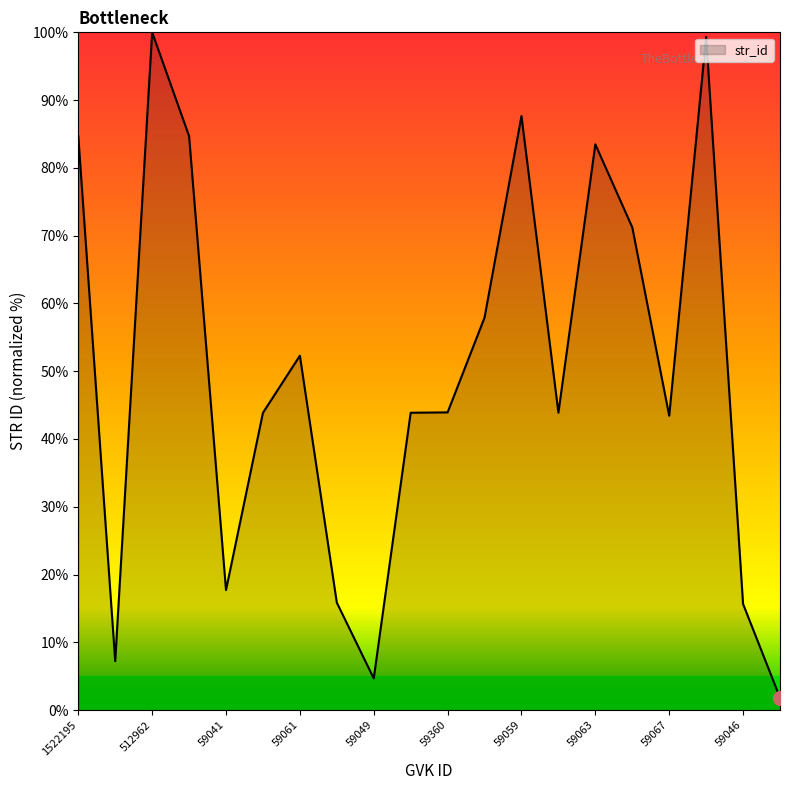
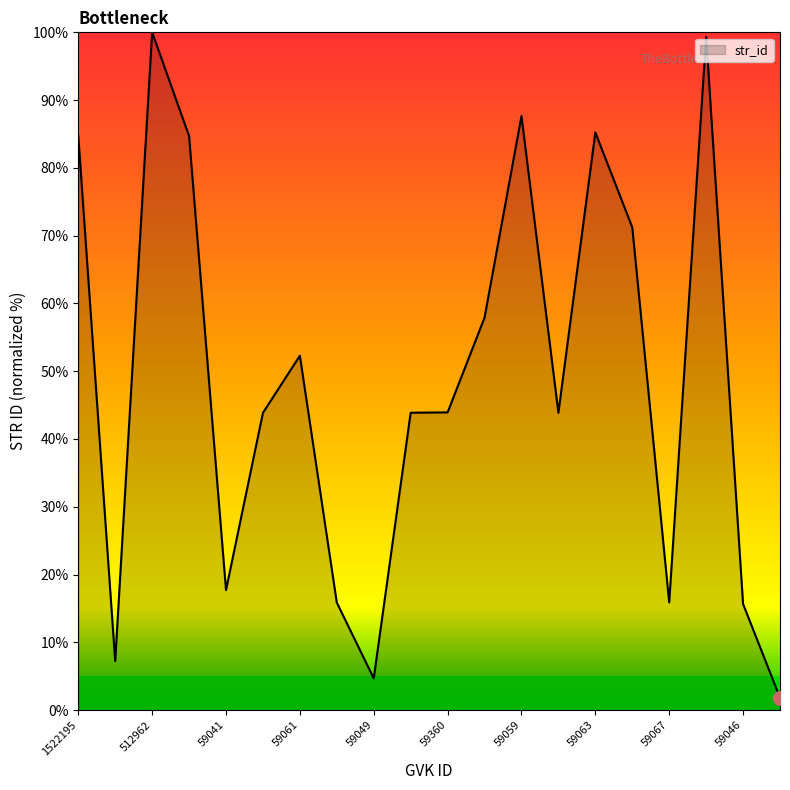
  {
    "str_id": {
      "1522195": "85%",
      "512962": "100%",
      "59041": "18%",
      "59061": "52%",
      "59360": "44%",
      "59059": "88%",
-     "59063": "83%",
-     "59067": "43%",
+     "59063": "85%",
+     "59067": "16%",
      "59046": "16%"
    }
  }
